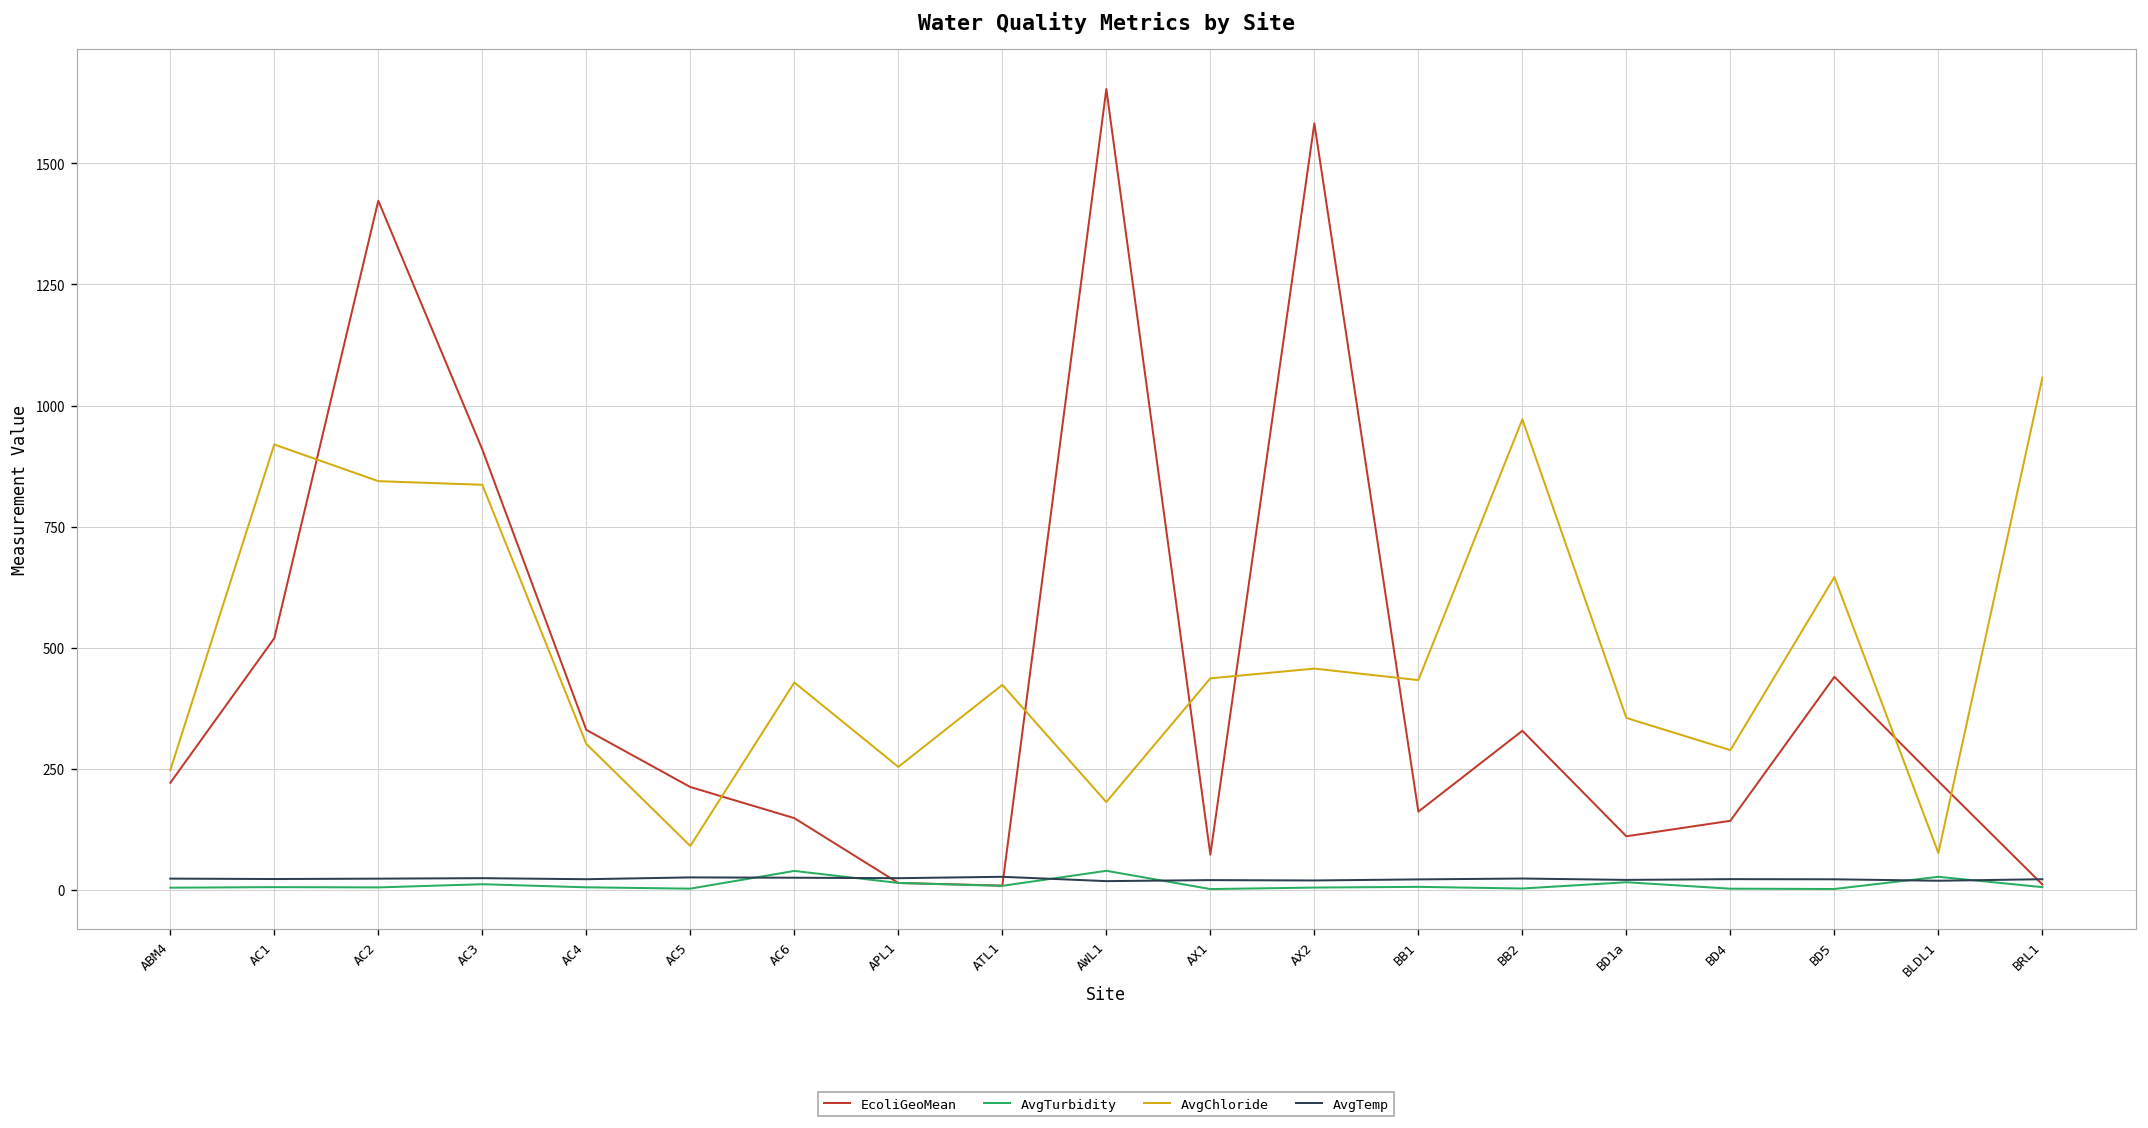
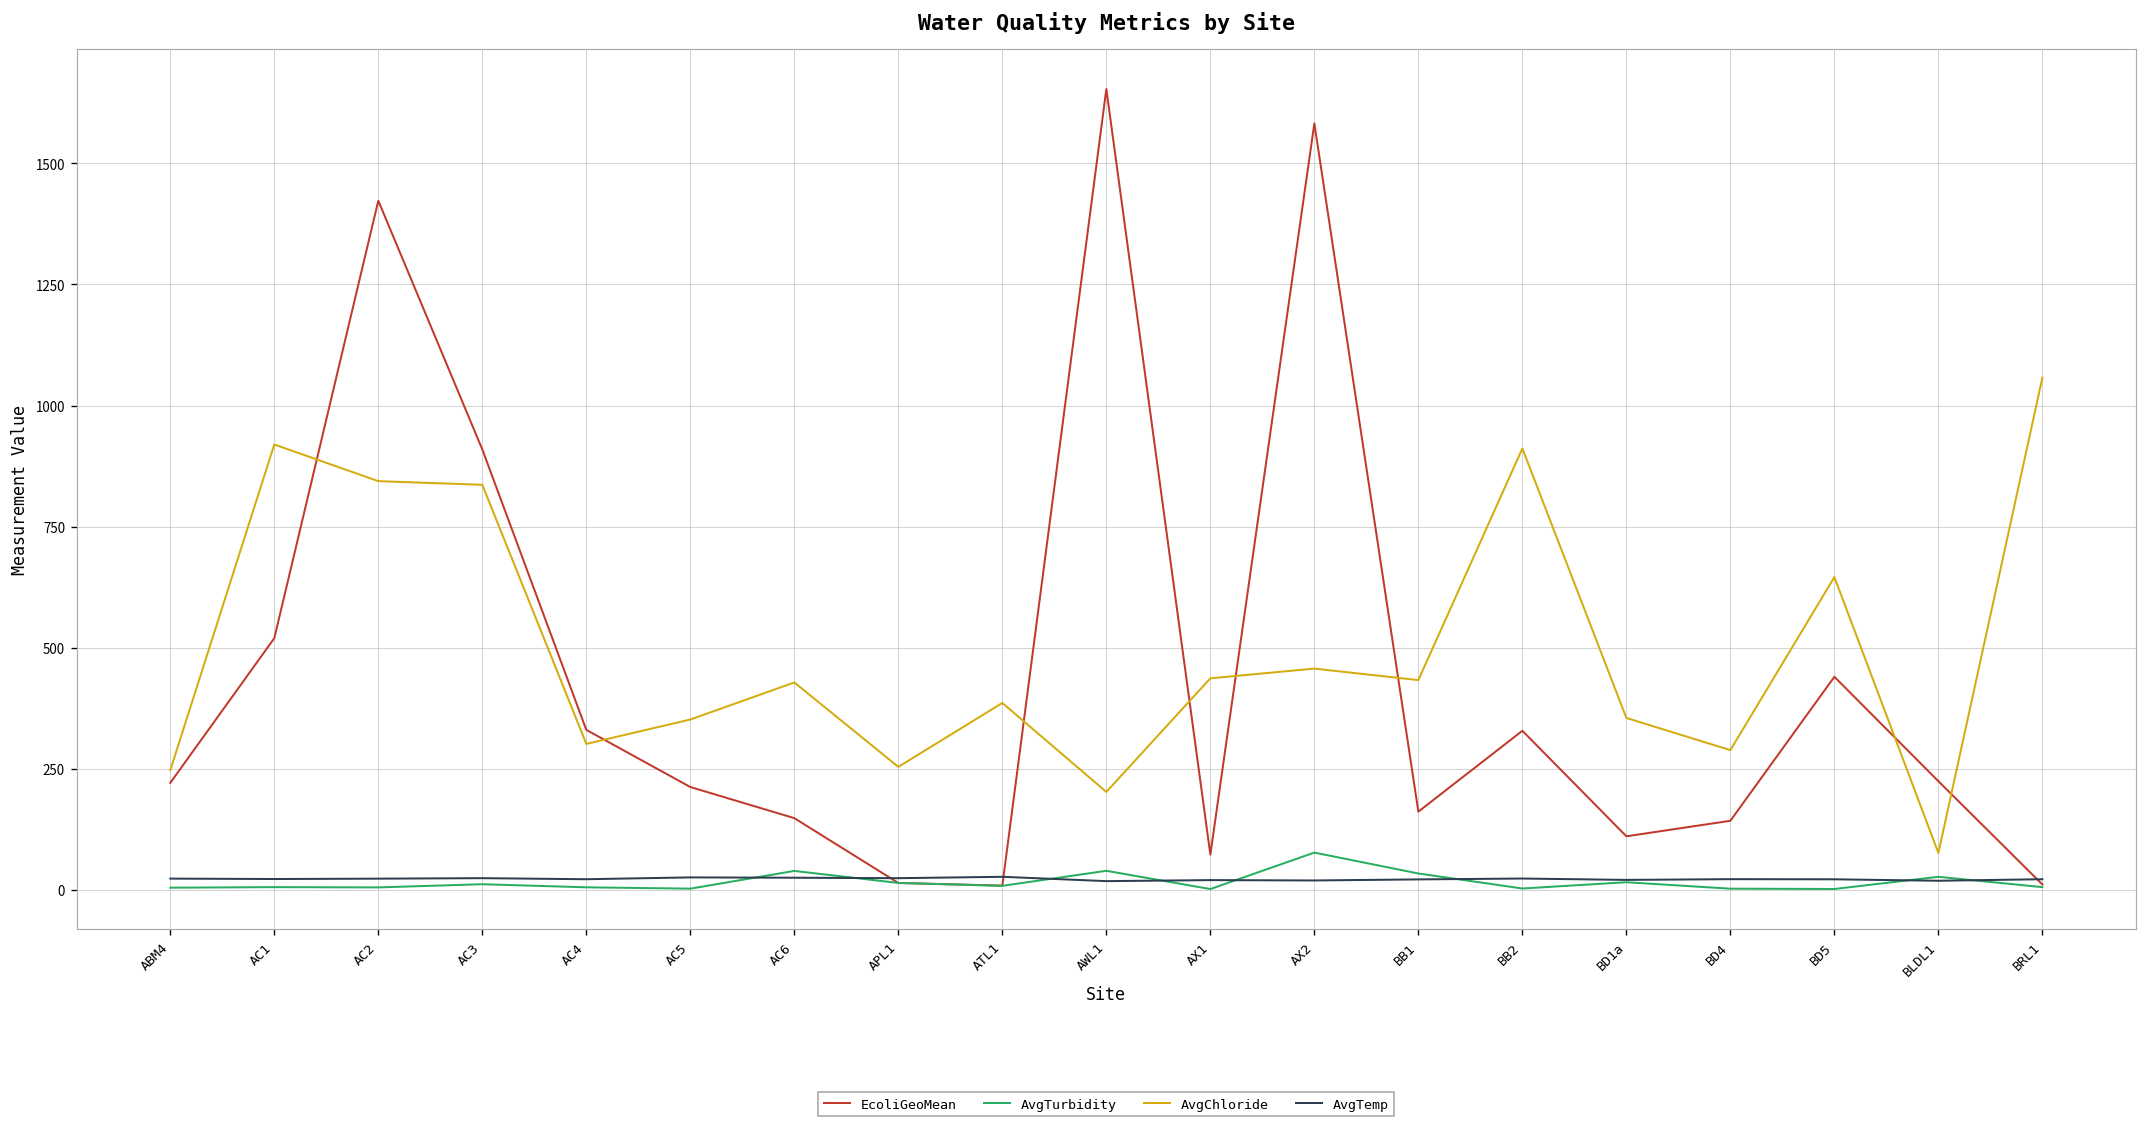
  {
    "EcoliGeoMean": {
      "ABM4": 220,
      "AC1": 520,
      "AC2": 1420,
      "AC3": 910,
      "AC4": 330,
      "AC5": 210,
      "AC6": 150,
      "AWL1": 1650,
      "AX1": 70,
      "AX2": 1580,
      "BB1": 160,
      "BB2": 330,
      "BD1a": 110,
      "BD4": 140,
      "BD5": 440,
      "BLDL1": 220
    },
    "AvgTurbidity": {
      "ABM4": 0,
      "AC1": 10,
      "AC2": 0,
      "AC3": 10,
      "AC4": 0,
      "AC5": 0,
      "AC6": 40,
      "AWL1": 40,
      "AX1": 0,
-     "AX2": 0,
-     "BB1": 10,
+     "AX2": 80,
+     "BB1": 30,
      "BB2": 0,
      "BD4": 0,
      "BD5": 0,
      "BLDL1": 30
    },
    "AvgChloride": {
      "ABM4": 250,
      "AC1": 920,
      "AC2": 840,
      "AC3": 840,
      "AC4": 300,
-     "AC5": 90,
+     "AC5": 350,
      "AC6": 430,
      "APL1": 250,
-     "ATL1": 420,
-     "AWL1": 180,
+     "ATL1": 390,
+     "AWL1": 200,
      "AX1": 440,
      "AX2": 460,
      "BB1": 430,
-     "BB2": 970,
+     "BB2": 910,
      "BD1a": 350,
      "BD4": 290,
      "BD5": 650,
      "BLDL1": 80,
      "BRL1": 1060
    },
    "AvgTemp": {
      "ABM4": 20,
      "AC1": 20,
      "AC2": 20,
      "AC3": 20,
      "AC4": 20,
      "AC5": 30,
      "AC6": 20,
      "APL1": 20,
      "ATL1": 30,
      "AWL1": 20,
      "AX1": 20,
      "AX2": 20,
      "BB1": 20,
      "BB2": 20,
      "BD4": 20,
      "BD5": 20,
      "BLDL1": 20,
      "BRL1": 20
    }
  }
